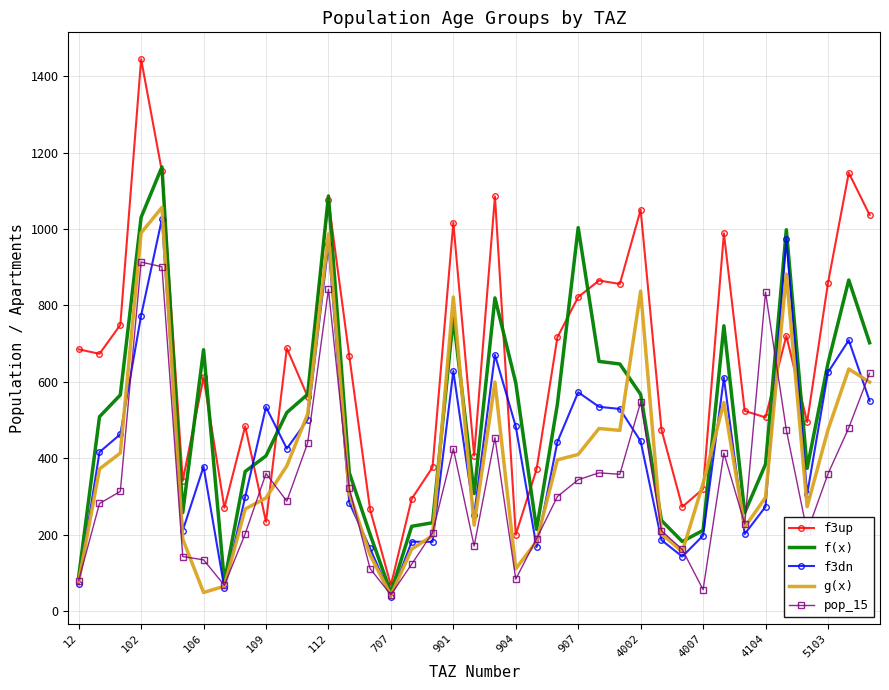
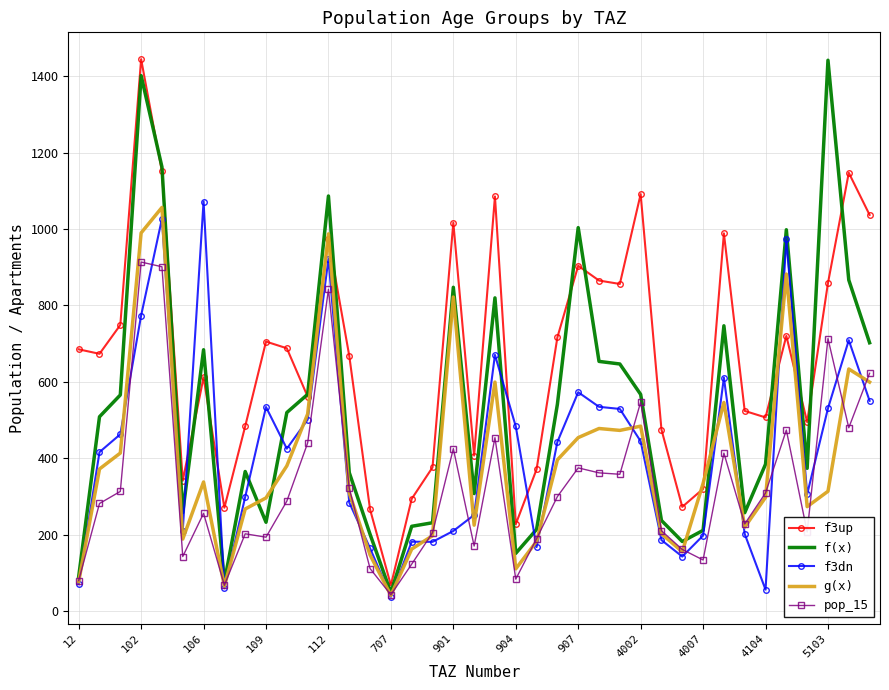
  {
    "f3up": {
      "12": 680,
      "102": 1440,
      "106": 610,
-     "109": 230,
-     "112": 1080,
+     "109": 710,
+     "112": 970,
      "707": 70,
      "901": 1020,
-     "904": 200,
-     "907": 820,
-     "4002": 1050,
+     "904": 230,
+     "907": 900,
+     "4002": 1090,
      "4007": 320,
      "4104": 510,
      "5103": 860
    },
    "f(x)": {
      "12": 90,
-     "102": 1030,
+     "102": 1400,
      "106": 680,
-     "109": 410,
+     "109": 230,
      "112": 1090,
-     "901": 770,
-     "904": 600,
+     "901": 850,
+     "904": 150,
      "907": 1000,
      "4002": 570,
      "4007": 210,
      "4104": 380,
-     "5103": 650
+     "5103": 1440
    },
    "f3dn": {
      "102": 770,
-     "106": 380,
+     "106": 1070,
      "109": 530,
-     "112": 960,
-     "901": 630,
+     "112": 920,
+     "901": 210,
      "904": 480,
      "907": 570,
      "4002": 440,
      "4007": 200,
-     "4104": 270,
-     "5103": 620
+     "4104": 60,
+     "5103": 530
    },
    "g(x)": {
      "102": 990,
-     "106": 50,
+     "106": 340,
      "109": 300,
      "112": 990,
      "901": 820,
      "904": 110,
-     "907": 410,
-     "4002": 840,
+     "907": 450,
+     "4002": 480,
      "4007": 330,
      "4104": 300,
-     "5103": 470
+     "5103": 310
    },
    "pop_15": {
      "102": 910,
-     "106": 130,
-     "109": 360,
+     "106": 260,
+     "109": 190,
      "112": 840,
      "901": 430,
      "904": 80,
-     "907": 340,
+     "907": 370,
      "4002": 550,
-     "4007": 60,
-     "4104": 830,
-     "5103": 360
+     "4007": 130,
+     "4104": 310,
+     "5103": 710
    }
  }
